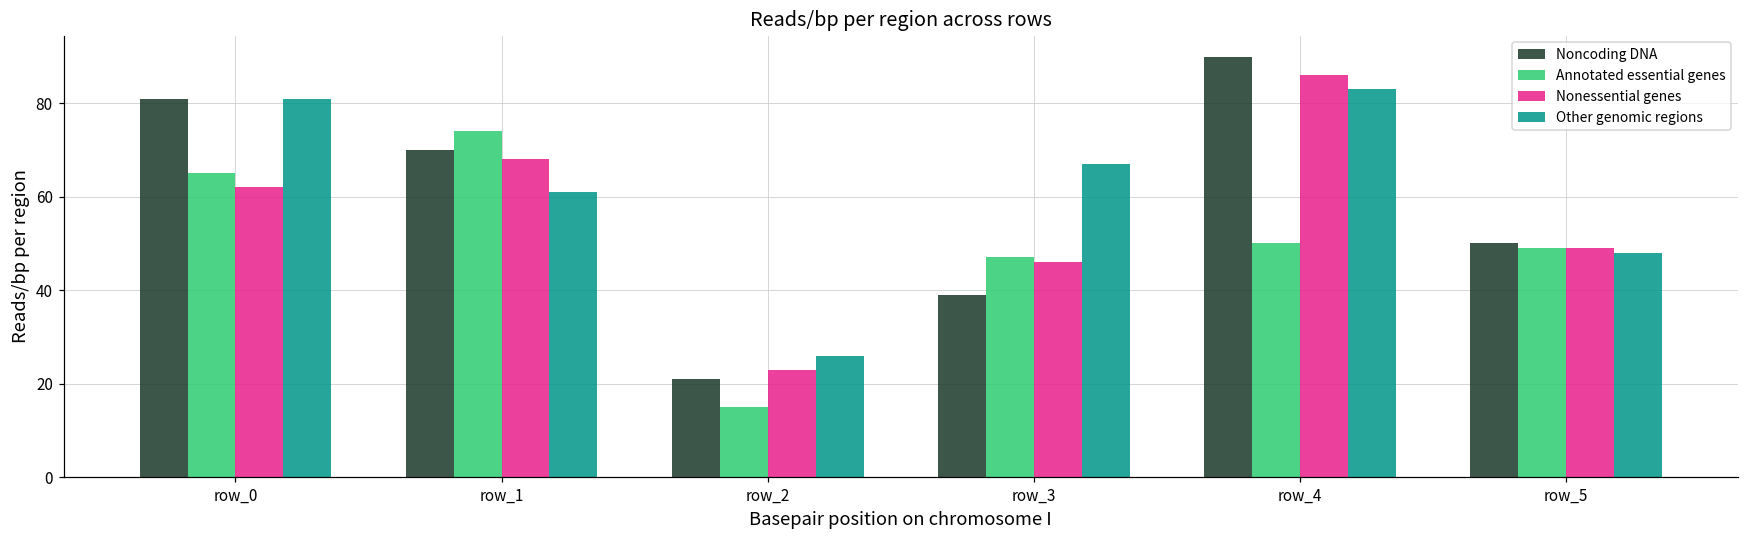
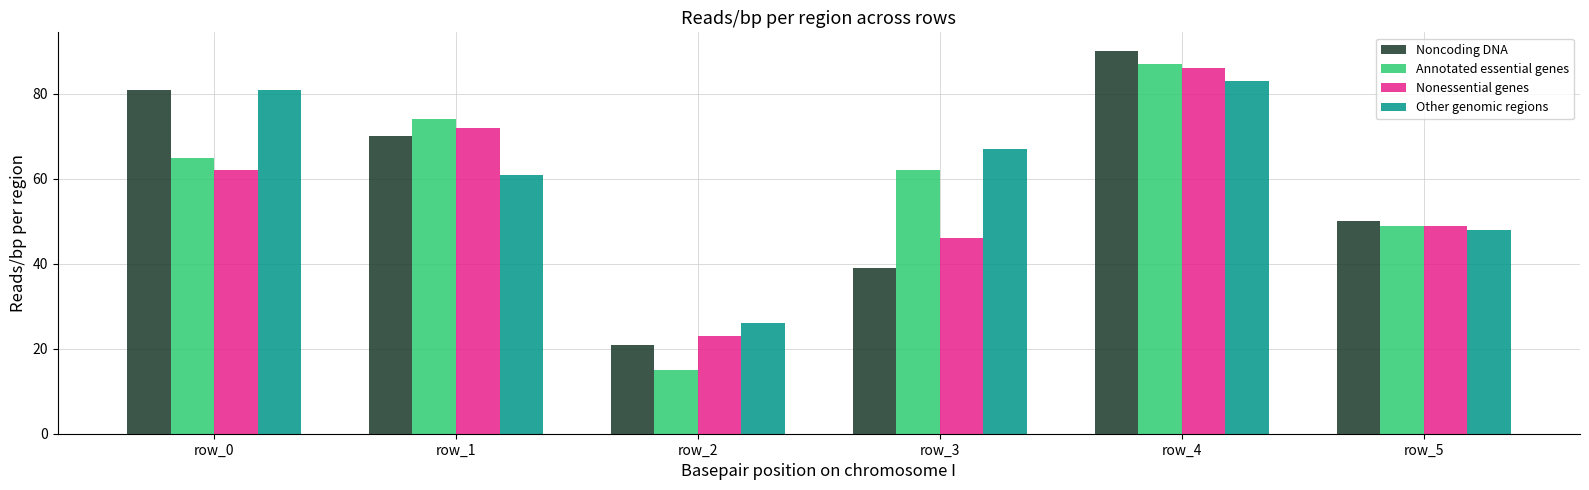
  {
    "Noncoding DNA": {
      "row_0": 81,
      "row_1": 70,
      "row_2": 21,
      "row_3": 39,
      "row_4": 90,
      "row_5": 50
    },
    "Annotated essential genes": {
      "row_0": 65,
      "row_1": 74,
      "row_2": 15,
-     "row_3": 47,
-     "row_4": 50,
+     "row_3": 62,
+     "row_4": 87,
      "row_5": 49
    },
    "Nonessential genes": {
      "row_0": 62,
-     "row_1": 68,
+     "row_1": 72,
      "row_2": 23,
      "row_3": 46,
      "row_4": 86,
      "row_5": 49
    },
    "Other genomic regions": {
      "row_0": 81,
      "row_1": 61,
      "row_2": 26,
      "row_3": 67,
      "row_4": 83,
      "row_5": 48
    }
  }
